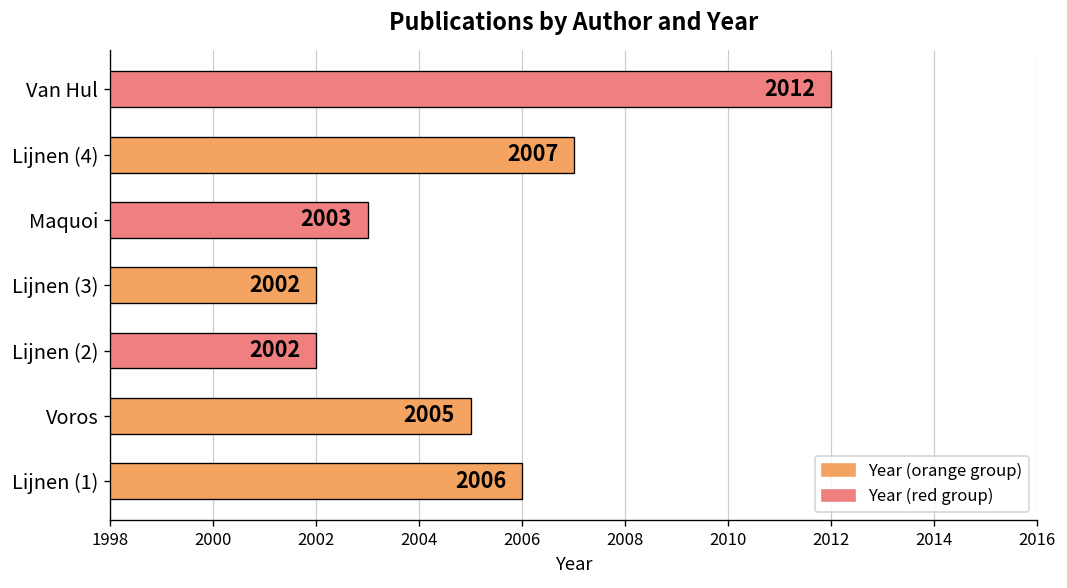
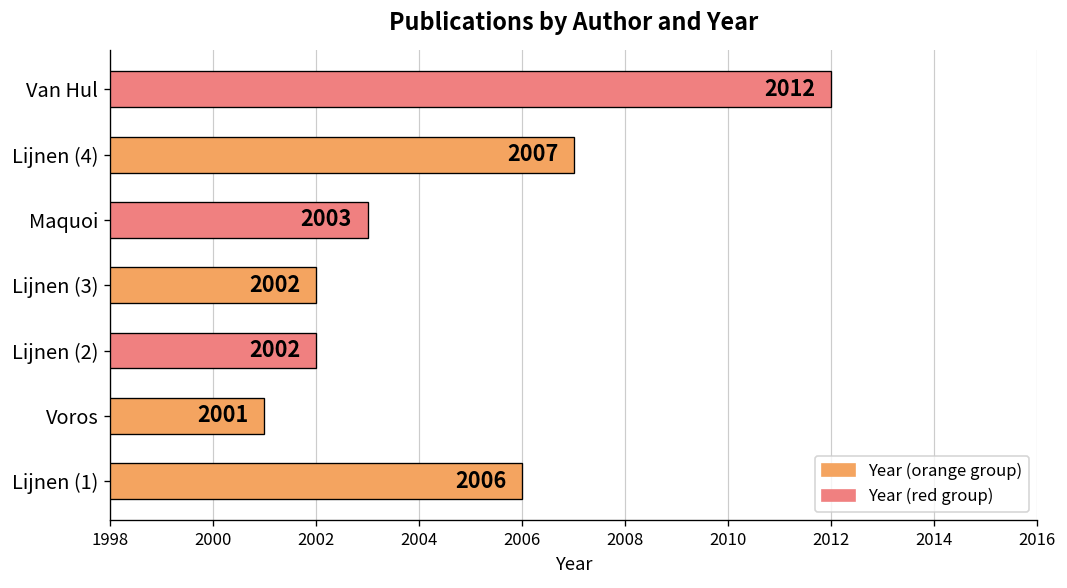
  {
    "Van Hul": 2012,
    "Lijnen (4)": 2007,
    "Maquoi": 2003,
    "Lijnen (3)": 2002,
    "Lijnen (2)": 2002,
-   "Voros": 2005,
+   "Voros": 2001,
    "Lijnen (1)": 2006
  }
